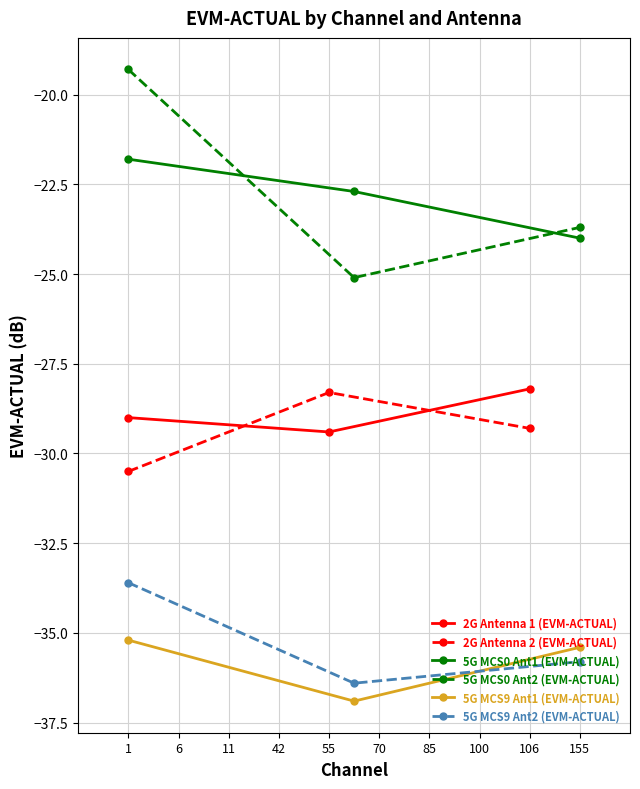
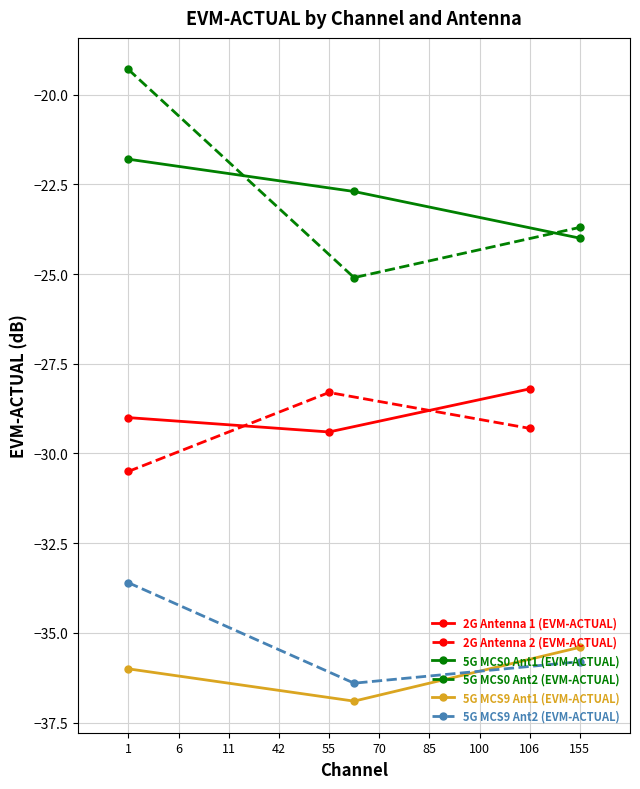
  {
    "5G MCS9 Ant1 (EVM-ACTUAL)": {
-     "1": -35.2,
+     "1": -36.0,
      "155": -35.4
    },
    "5G MCS9 Ant2 (EVM-ACTUAL)": {
      "1": -33.6,
      "155": -35.8
    }
  }
